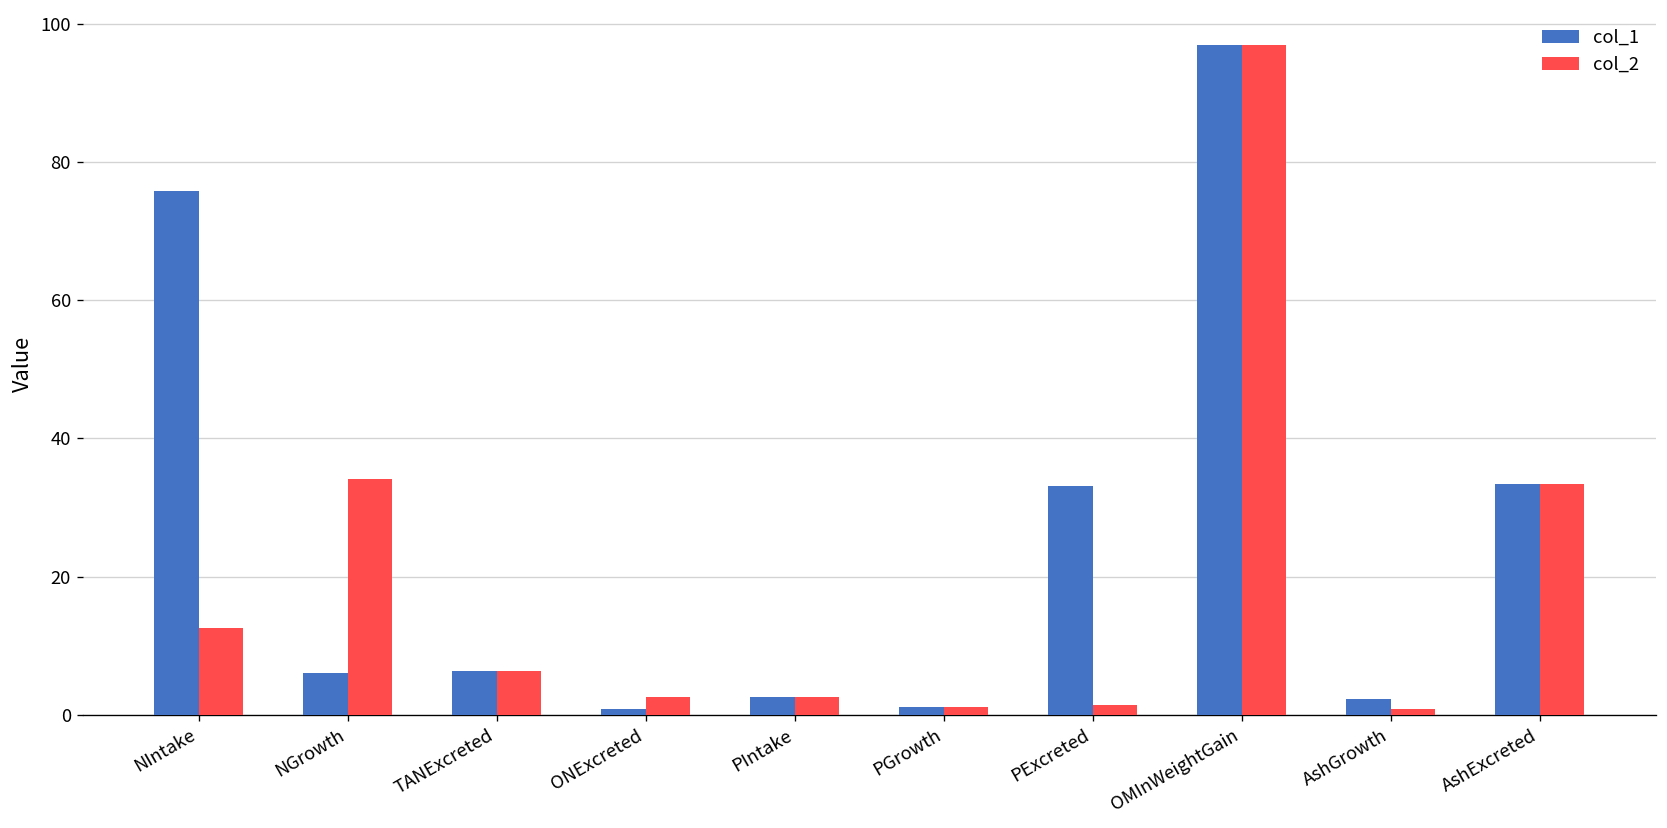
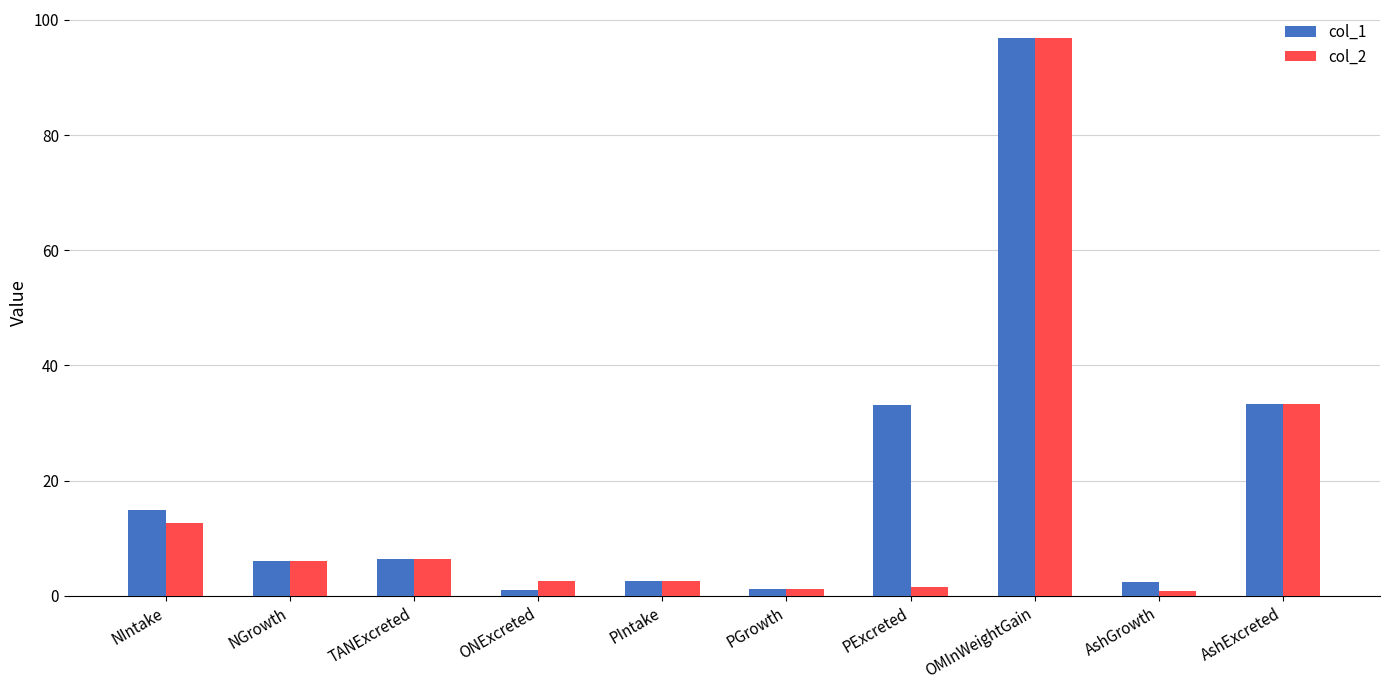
  {
    "col_1": {
-     "NIntake": 76,
+     "NIntake": 15,
      "NGrowth": 6,
      "TANExcreted": 6,
      "ONExcreted": 1,
      "PIntake": 3,
      "PGrowth": 1,
      "PExcreted": 33,
      "OMInWeightGain": 97,
      "AshGrowth": 2,
      "AshExcreted": 33
    },
    "col_2": {
      "NIntake": 13,
-     "NGrowth": 34,
+     "NGrowth": 6,
      "TANExcreted": 6,
      "ONExcreted": 3,
      "PIntake": 3,
      "PGrowth": 1,
      "PExcreted": 1,
      "OMInWeightGain": 97,
      "AshGrowth": 1,
      "AshExcreted": 33
    }
  }
